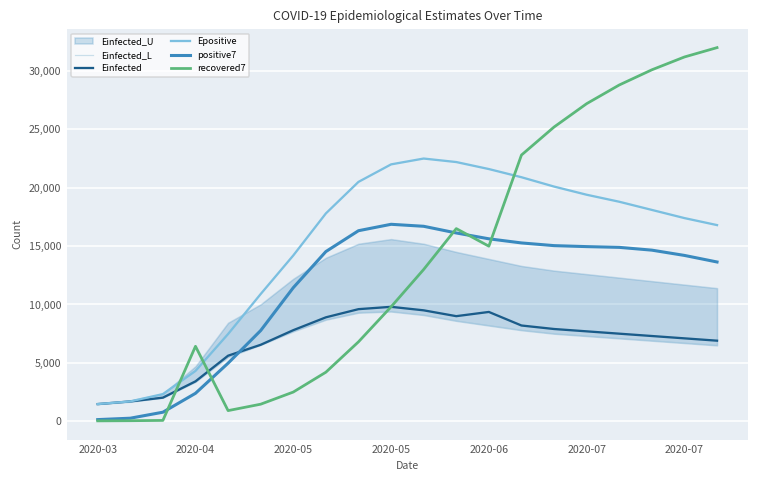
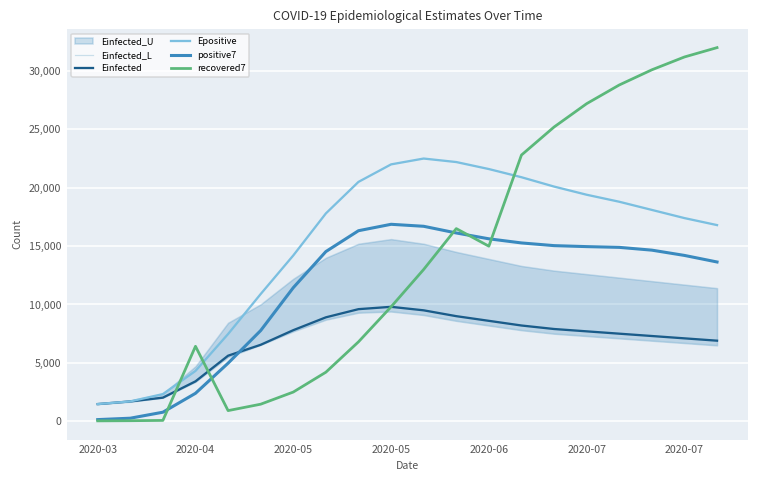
  {
    "Einfected": {
-     "2020-06": "9,400"
+     "2020-06": "8,600"
    },
    "recovered7": {
      "2020-04": "6,400",
      "2020-06": "15,000"
    }
  }
